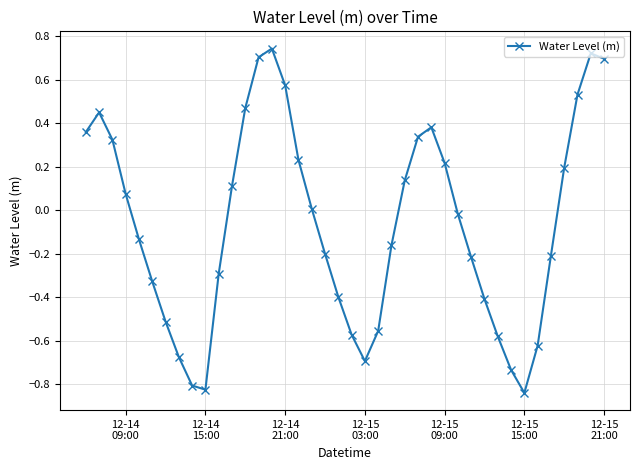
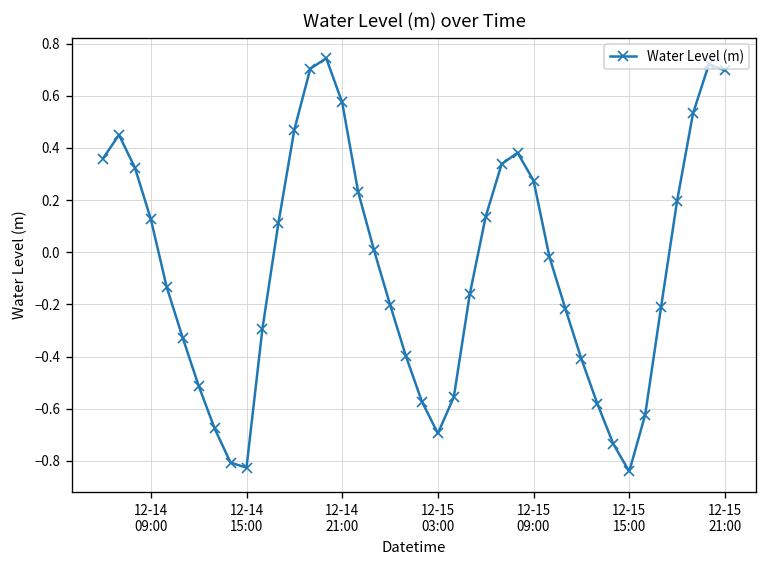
  {
-   "12-14 09:00": 0.07,
+   "12-14 09:00": 0.13,
    "12-14 15:00": -0.83,
    "12-14 21:00": 0.57,
    "12-15 03:00": -0.69,
-   "12-15 09:00": 0.22,
+   "12-15 09:00": 0.27,
    "12-15 15:00": -0.84,
    "12-15 21:00": 0.70
  }
